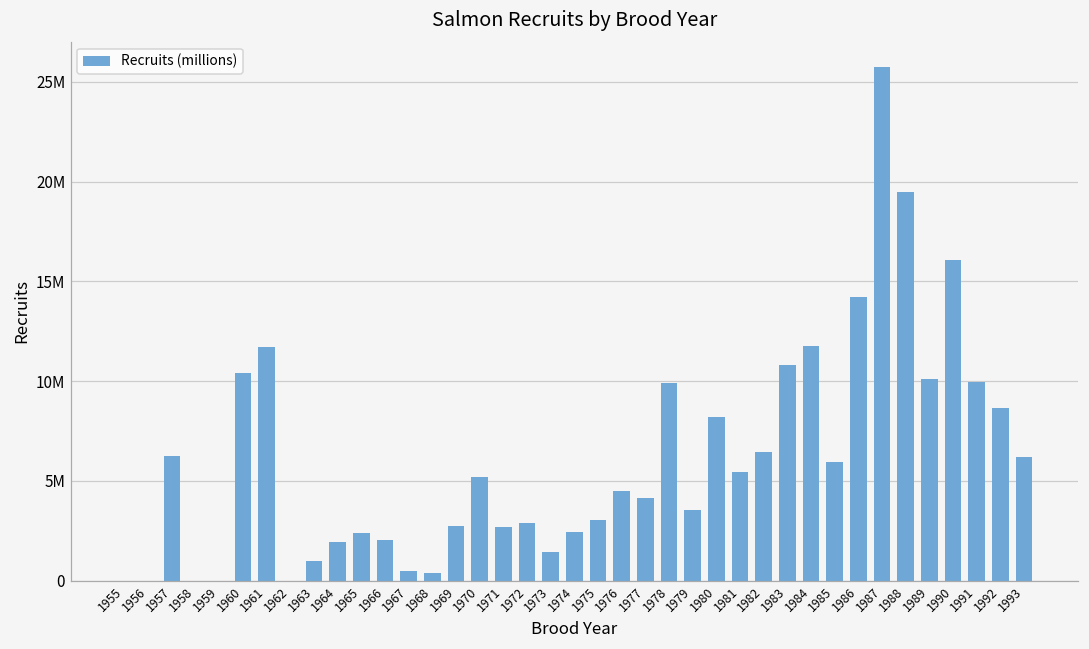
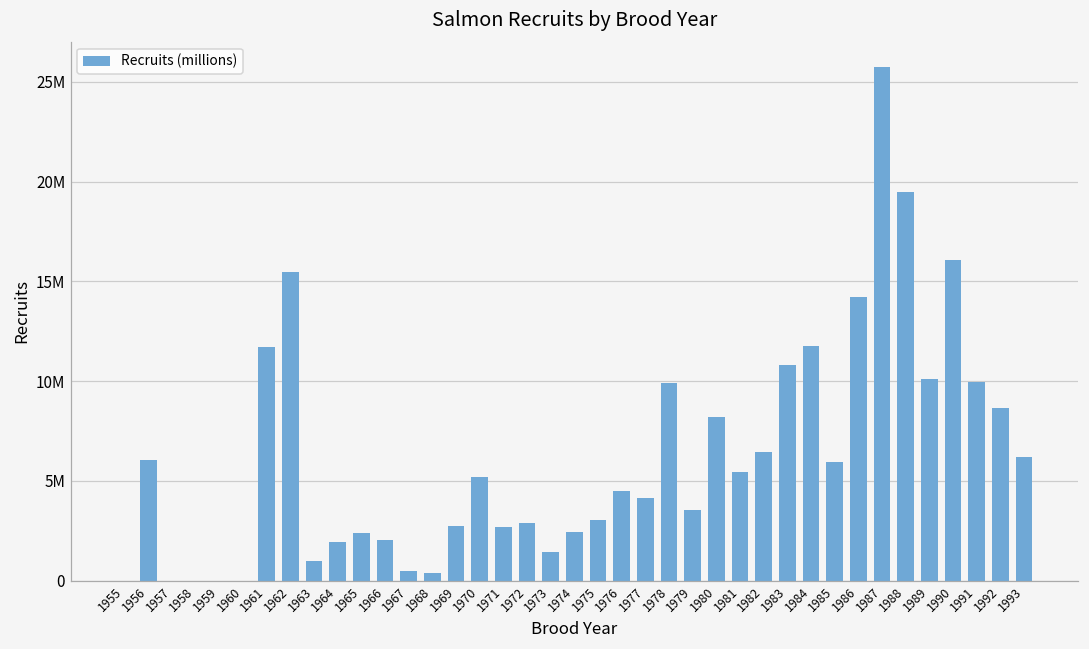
  {
    "1955": 0,
-   "1956": 0,
-   "1957": 6200000,
+   "1956": 6100000,
+   "1957": 0,
    "1958": 0,
    "1959": 0,
-   "1960": 10400000,
+   "1960": 0,
    "1961": 11700000,
-   "1962": 0,
+   "1962": 15500000,
    "1963": 1000000,
    "1964": 1900000,
    "1965": 2400000,
    "1966": 2100000,
    "1967": 500000,
    "1968": 400000,
    "1969": 2800000,
    "1970": 5200000,
    "1971": 2700000,
    "1972": 2900000,
    "1973": 1500000,
    "1974": 2400000,
    "1975": 3000000,
    "1976": 4500000,
    "1977": 4200000,
    "1978": 9900000,
    "1979": 3500000,
    "1980": 8200000,
    "1981": 5400000,
    "1982": 6400000,
    "1983": 10800000,
    "1984": 11800000,
    "1985": 5900000,
    "1986": 14200000,
    "1987": 25700000,
    "1988": 19500000,
    "1989": 10100000,
    "1990": 16100000,
    "1991": 9900000,
    "1992": 8700000,
    "1993": 6200000
  }
